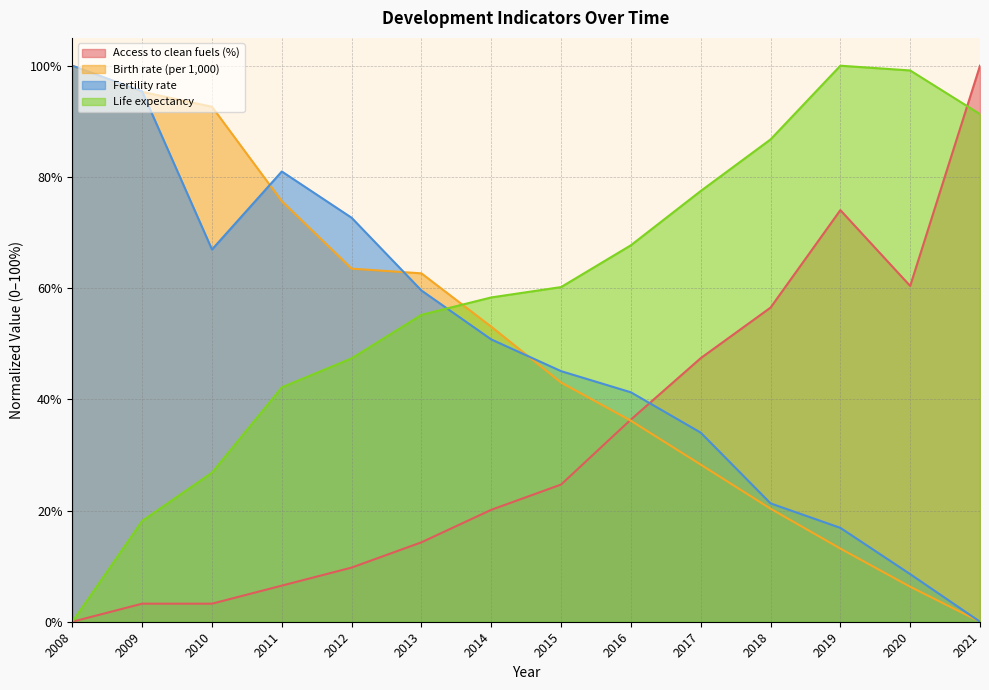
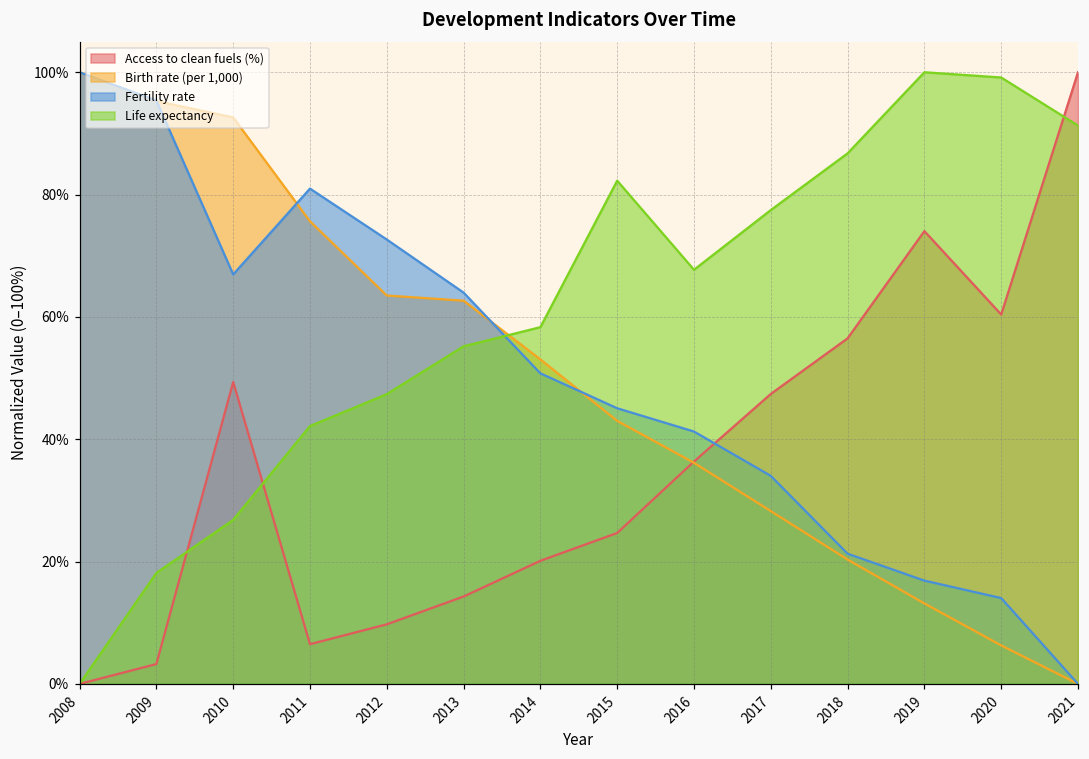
  {
    "Access to clean fuels (%)": {
      "2009": "3%",
-     "2010": "3%",
+     "2010": "49%",
      "2011": "6%",
      "2012": "10%",
      "2013": "14%",
      "2014": "20%",
      "2015": "25%",
      "2017": "47%",
      "2018": "56%",
      "2019": "74%",
      "2020": "60%",
      "2021": "100%"
    },
    "Birth rate (per 1,000)": {
      "2011": "76%",
      "2012": "63%",
      "2013": "63%",
      "2014": "53%",
      "2015": "43%",
      "2017": "28%",
      "2018": "20%",
      "2019": "13%",
      "2020": "6%"
    },
    "Fertility rate": {
      "2010": "67%",
      "2011": "81%",
      "2012": "73%",
-     "2013": "60%",
+     "2013": "64%",
      "2014": "51%",
      "2015": "45%",
      "2016": "41%",
      "2017": "34%",
      "2018": "21%",
      "2019": "17%",
-     "2020": "9%"
+     "2020": "14%"
    },
    "Life expectancy": {
      "2009": "18%",
      "2010": "27%",
      "2011": "42%",
      "2012": "47%",
      "2013": "55%",
      "2014": "58%",
-     "2015": "60%",
+     "2015": "82%",
      "2016": "68%",
      "2017": "77%",
      "2018": "87%",
      "2019": "100%",
      "2020": "99%",
      "2021": "91%"
    }
  }
